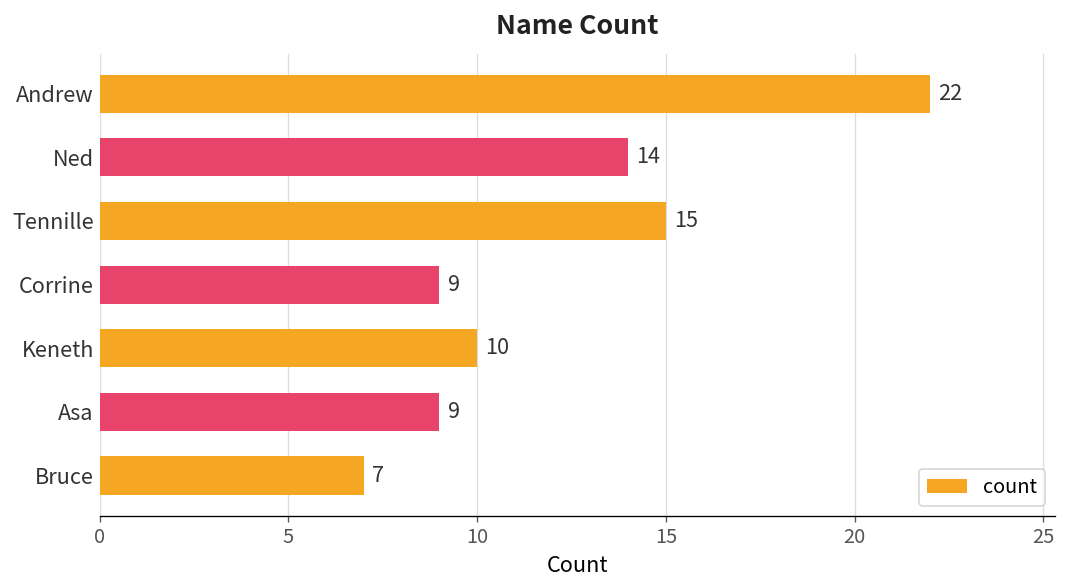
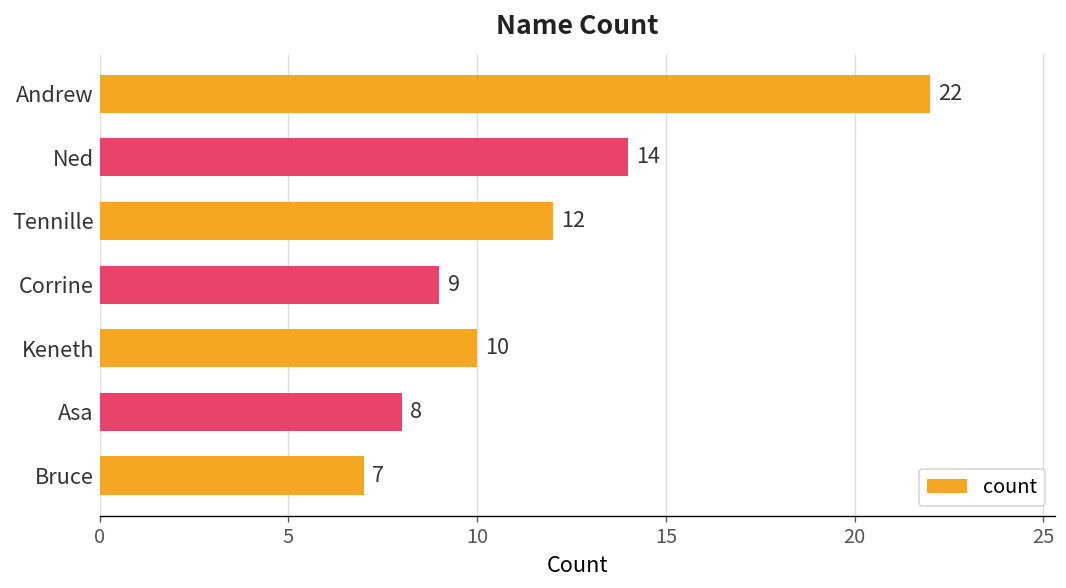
  {
    "Andrew": 22,
    "Ned": 14,
-   "Tennille": 15,
+   "Tennille": 12,
    "Corrine": 9,
    "Keneth": 10,
-   "Asa": 9,
+   "Asa": 8,
    "Bruce": 7
  }
